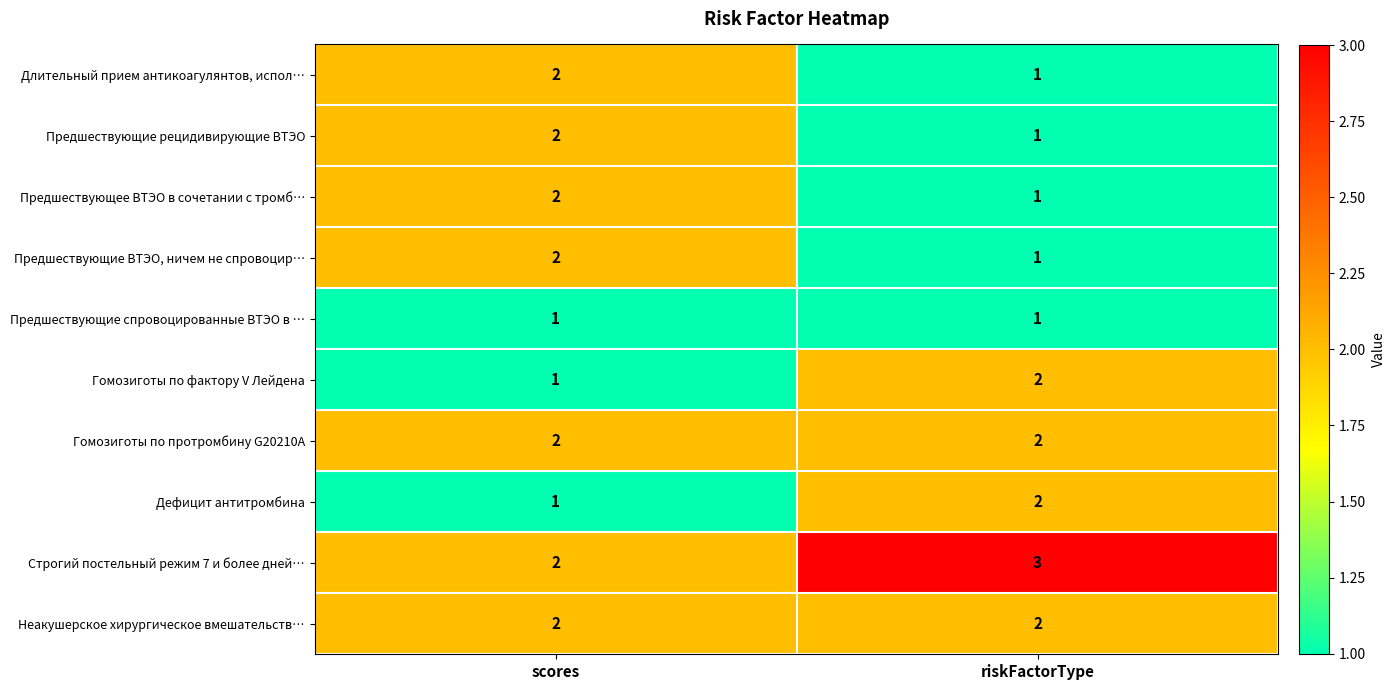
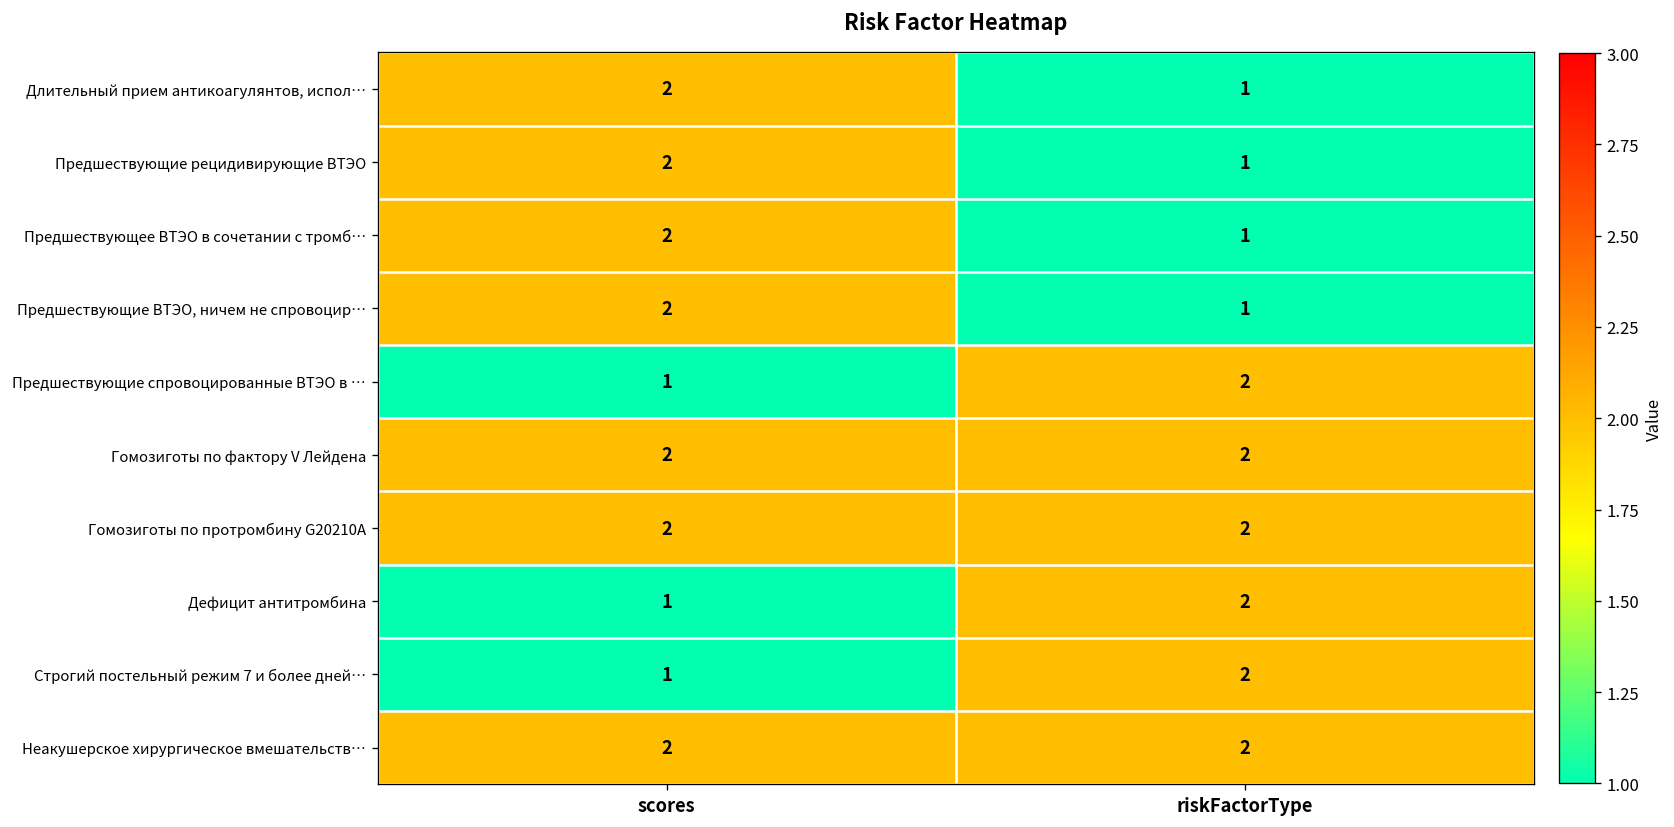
  {
    "Длительный прием антикоагулянтов, испол…": {
      "scores": 2,
      "riskFactorType": 1
    },
    "Предшествующие рецидивирующие ВТЭО": {
      "scores": 2,
      "riskFactorType": 1
    },
    "Предшествующее ВТЭО в сочетании с тромб…": {
      "scores": 2,
      "riskFactorType": 1
    },
    "Предшествующие ВТЭО, ничем не спровоцир…": {
      "scores": 2,
      "riskFactorType": 1
    },
    "Предшествующие спровоцированные ВТЭО в …": {
      "scores": 1,
-     "riskFactorType": 1
+     "riskFactorType": 2
    },
    "Гомозиготы по фактору V Лейдена": {
-     "scores": 1,
+     "scores": 2,
      "riskFactorType": 2
    },
    "Гомозиготы по протромбину G20210A": {
      "scores": 2,
      "riskFactorType": 2
    },
    "Дефицит антитромбина": {
      "scores": 1,
      "riskFactorType": 2
    },
    "Строгий постельный режим 7 и более дней…": {
-     "scores": 2,
-     "riskFactorType": 3
+     "scores": 1,
+     "riskFactorType": 2
    },
    "Неакушерское хирургическое вмешательств…": {
      "scores": 2,
      "riskFactorType": 2
    }
  }
